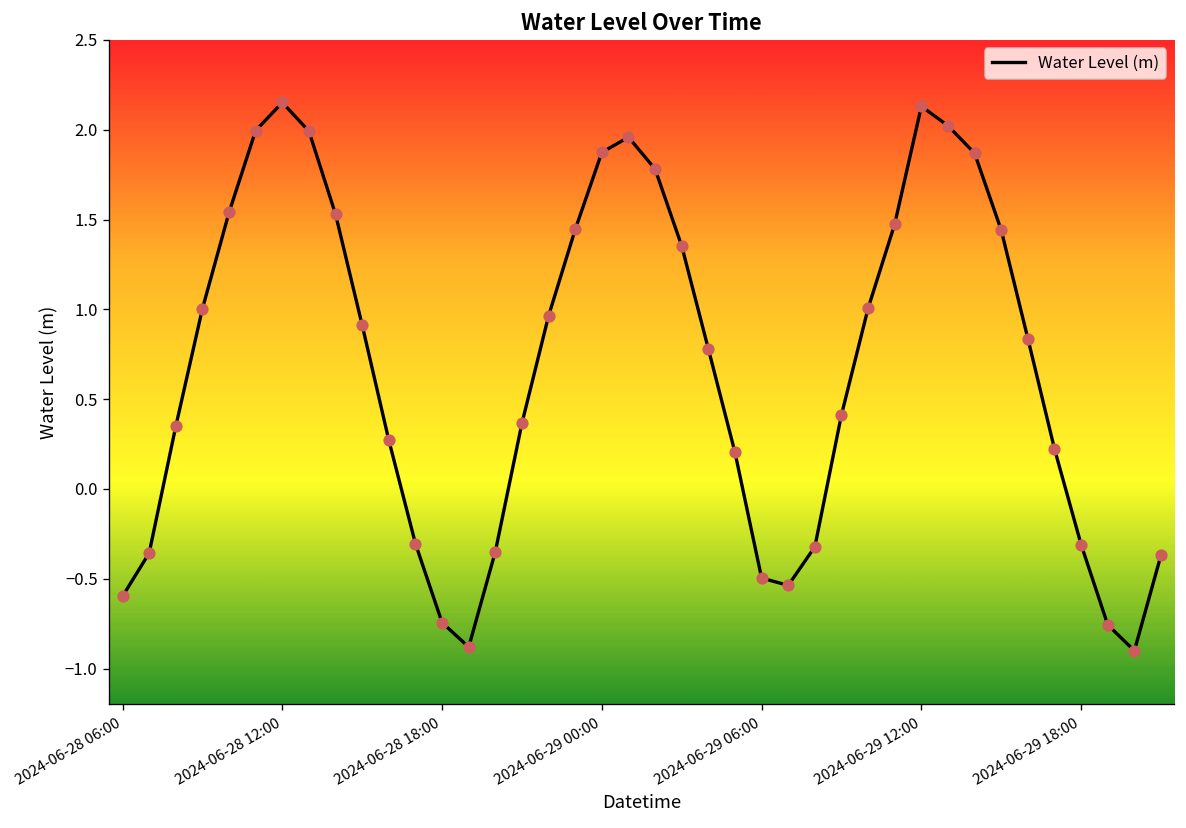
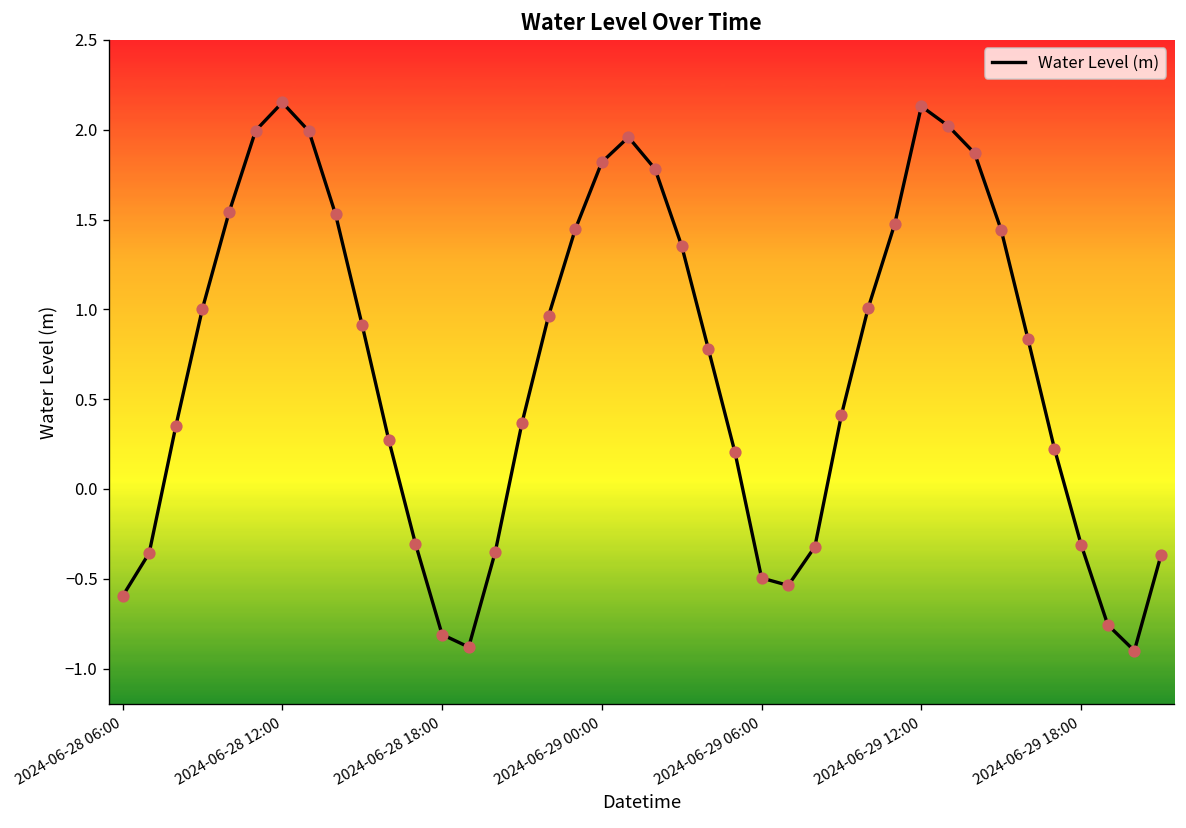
  {
    "2024-06-28 06:00": -0.60,
    "2024-06-28 12:00": 2.15,
-   "2024-06-28 18:00": -0.74,
-   "2024-06-29 00:00": 1.87,
+   "2024-06-28 18:00": -0.81,
+   "2024-06-29 00:00": 1.82,
    "2024-06-29 06:00": -0.50,
    "2024-06-29 12:00": 2.13,
    "2024-06-29 18:00": -0.31
  }
